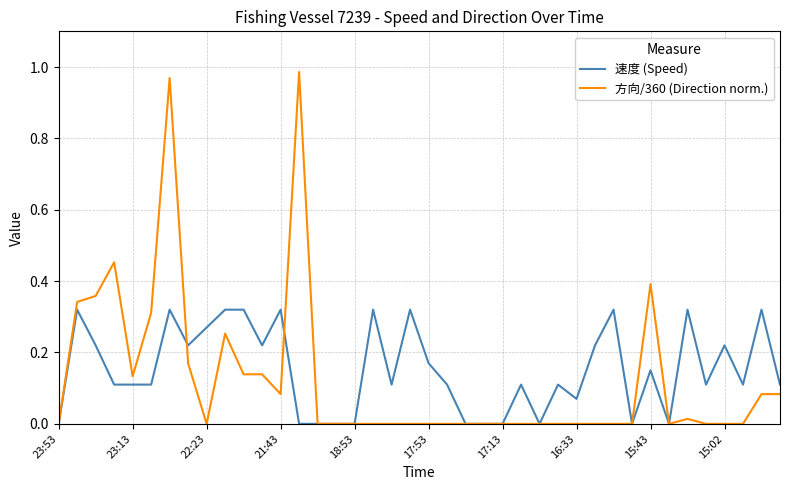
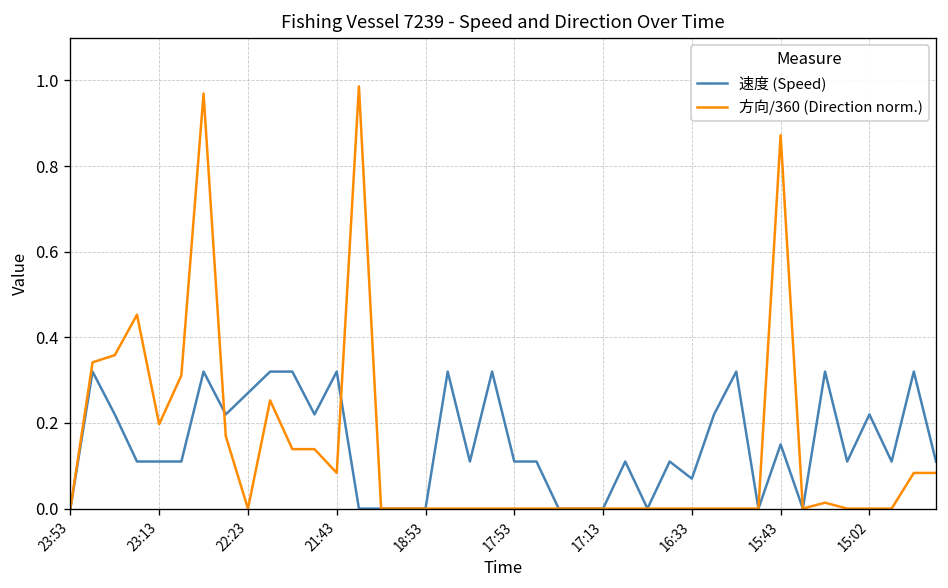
  {
    "速度 (Speed)": {
      "23:13": 0.11,
      "22:23": 0.27,
      "21:43": 0.32,
-     "17:53": 0.17,
+     "17:53": 0.11,
      "16:33": 0.07,
      "15:43": 0.15,
      "15:02": 0.22
    },
    "方向/360 (Direction norm.)": {
-     "23:13": 0.13,
+     "23:13": 0.20,
      "22:23": 0.00,
      "21:43": 0.08,
      "17:53": 0.00,
      "16:33": 0.00,
-     "15:43": 0.39,
+     "15:43": 0.87,
      "15:02": 0.00
    }
  }
